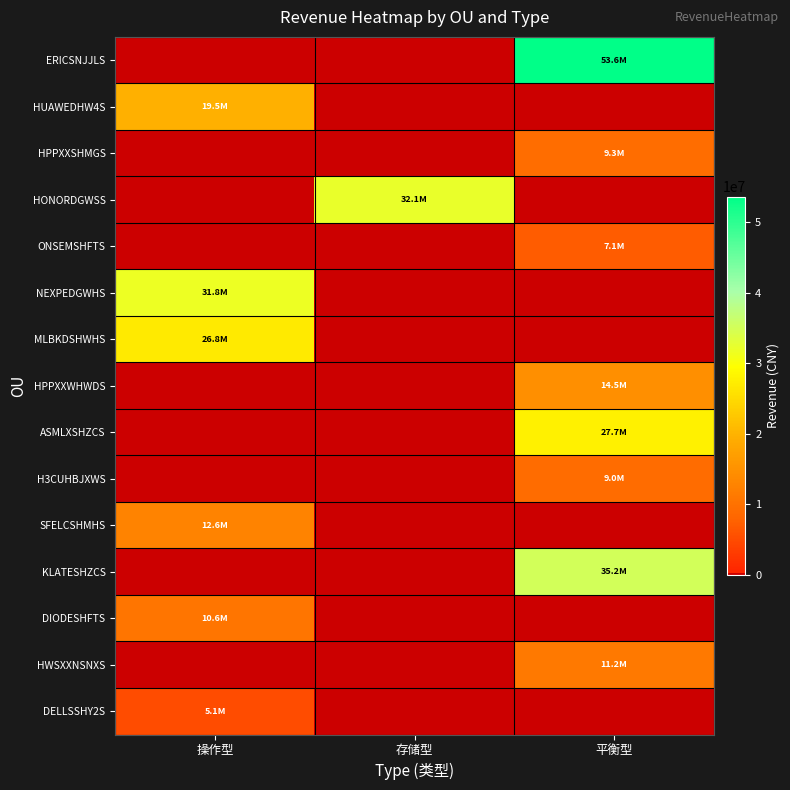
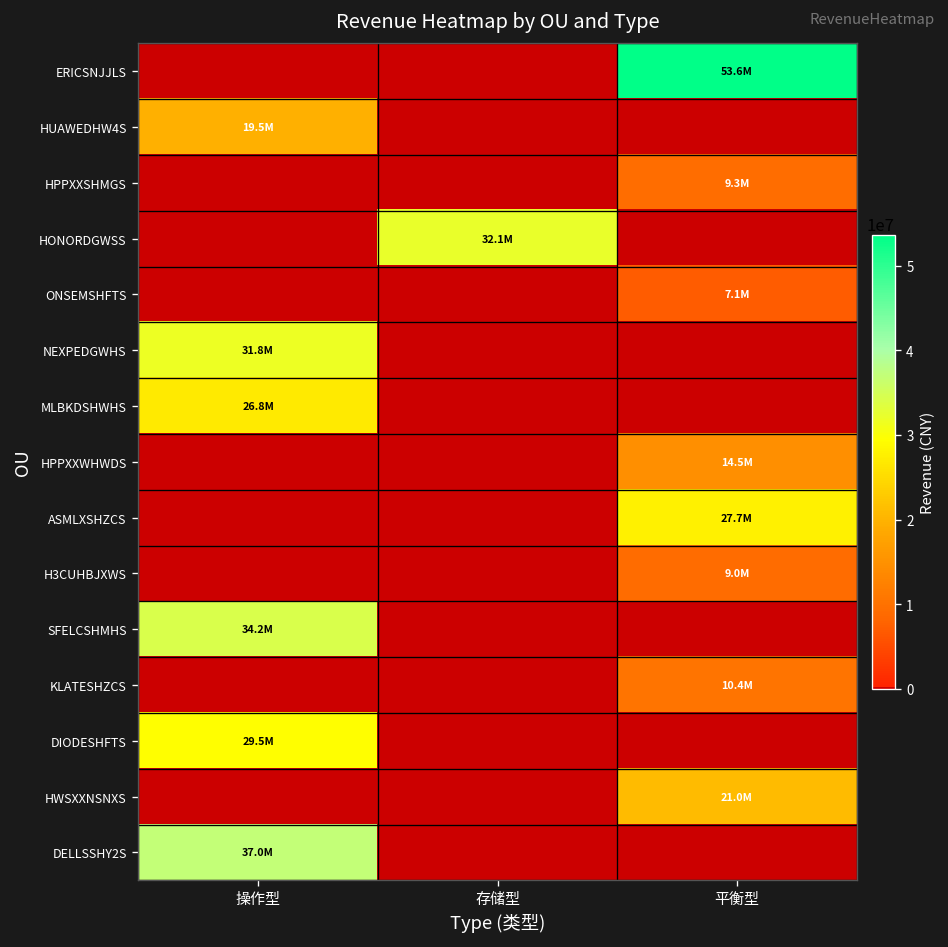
  {
    "ERICSNJJLS": {
      "平衡型": "53.6M"
    },
    "HUAWEDHW4S": {
      "操作型": "19.5M"
    },
    "HPPXXSHMGS": {
      "平衡型": "9.3M"
    },
    "HONORDGWSS": {
      "存储型": "32.1M"
    },
    "ONSEMSHFTS": {
      "平衡型": "7.1M"
    },
    "NEXPEDGWHS": {
      "操作型": "31.8M"
    },
    "MLBKDSHWHS": {
      "操作型": "26.8M"
    },
    "HPPXXWHWDS": {
      "平衡型": "14.5M"
    },
    "ASMLXSHZCS": {
      "平衡型": "27.7M"
    },
    "H3CUHBJXWS": {
      "平衡型": "9.0M"
    },
    "SFELCSHMHS": {
-     "操作型": "12.6M"
+     "操作型": "34.2M"
    },
    "KLATESHZCS": {
-     "平衡型": "35.2M"
+     "平衡型": "10.4M"
    },
    "DIODESHFTS": {
-     "操作型": "10.6M"
+     "操作型": "29.5M"
    },
    "HWSXXNSNXS": {
-     "平衡型": "11.2M"
+     "平衡型": "21.0M"
    },
    "DELLSSHY2S": {
-     "操作型": "5.1M"
+     "操作型": "37.0M"
    }
  }
